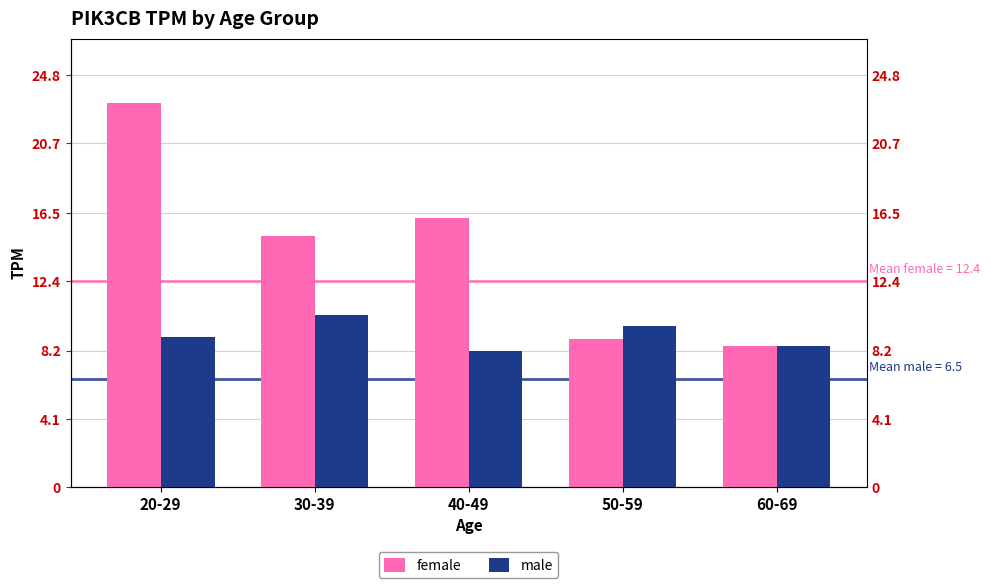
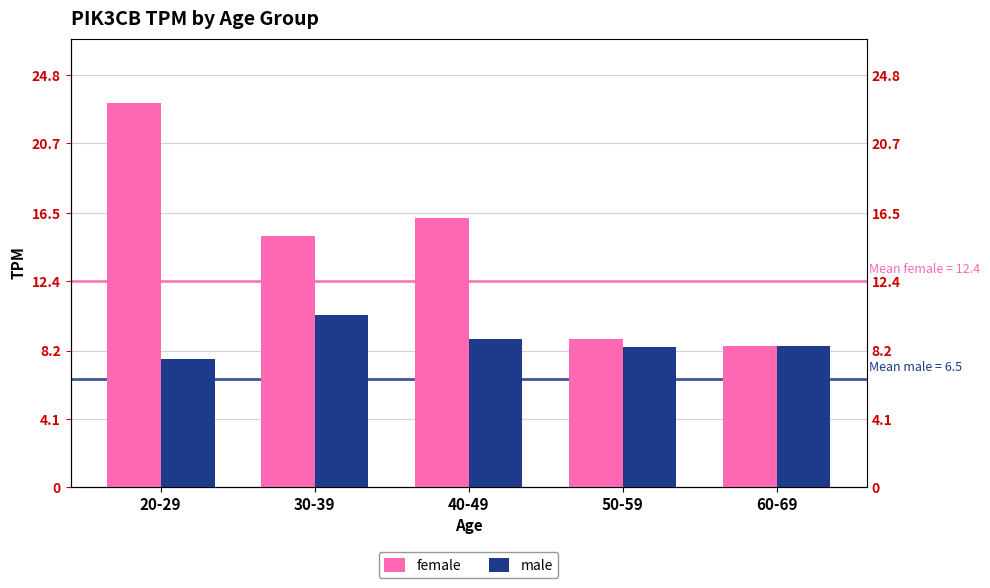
  {
    "female": {
      "20-29": 23.1,
      "30-39": 15.1,
      "40-49": 16.2,
      "50-59": 8.9,
      "60-69": 8.5
    },
    "male": {
-     "20-29": 9.0,
+     "20-29": 7.7,
      "30-39": 10.4,
-     "40-49": 8.2,
-     "50-59": 9.7,
+     "40-49": 8.9,
+     "50-59": 8.4,
      "60-69": 8.5
    }
  }
